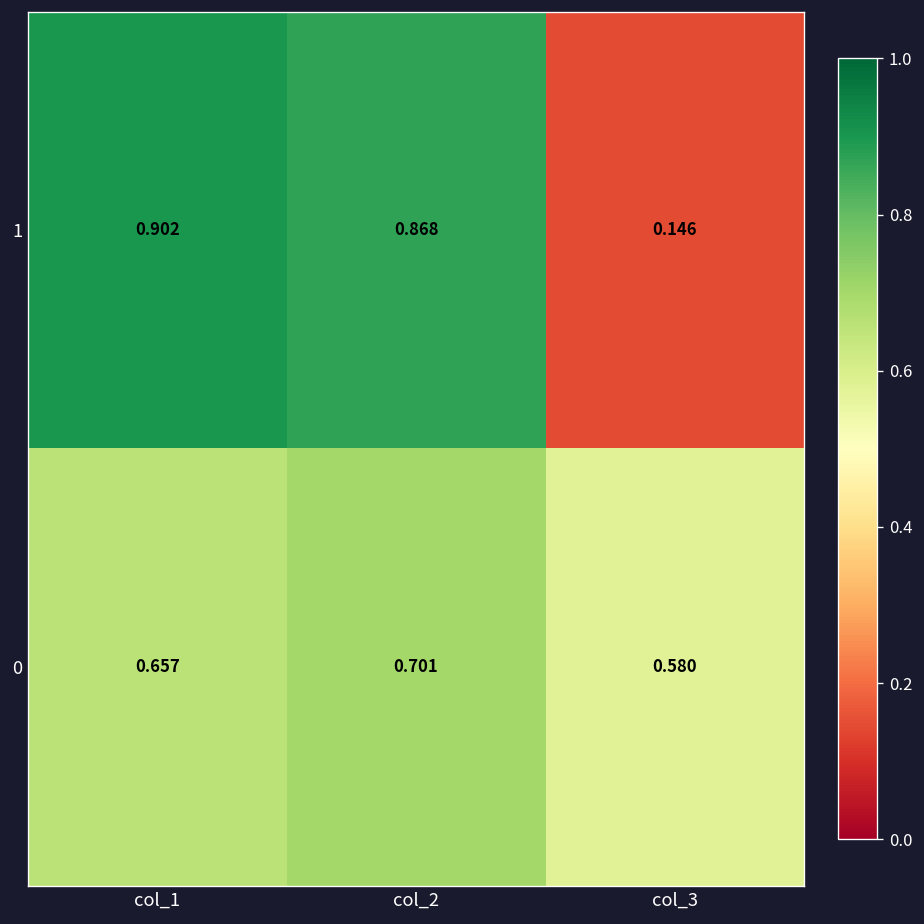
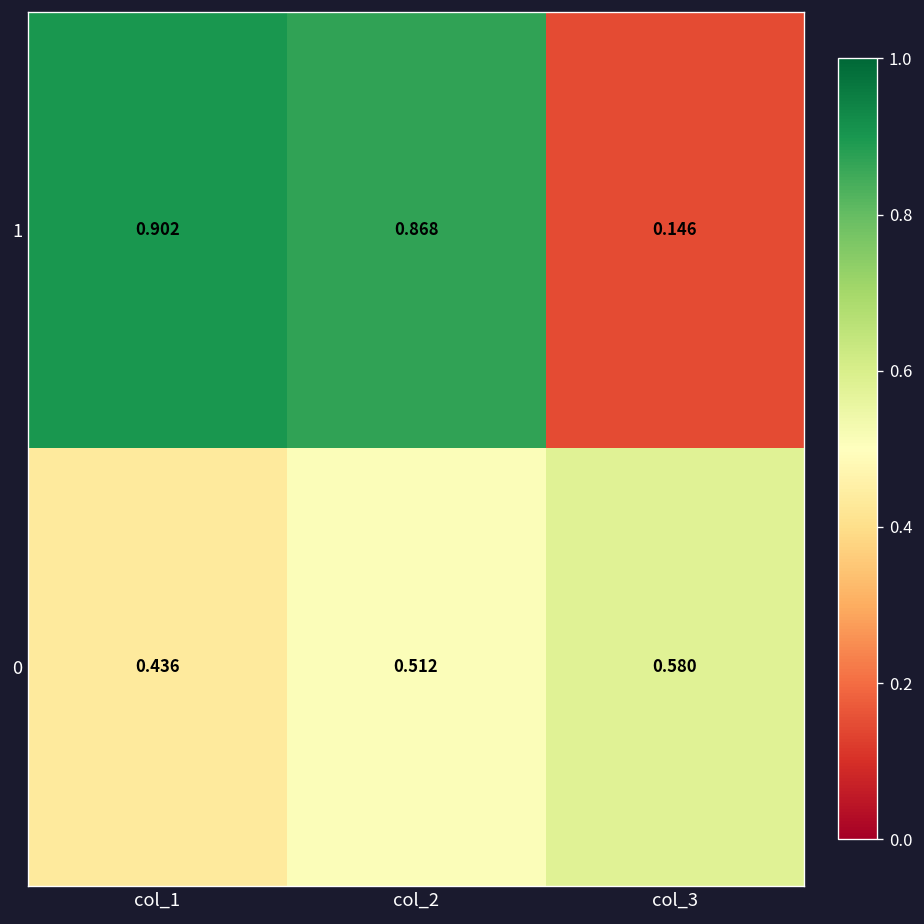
  {
    "1": {
      "col_1": 0.902,
      "col_2": 0.868,
      "col_3": 0.146
    },
    "0": {
-     "col_1": 0.657,
-     "col_2": 0.701,
+     "col_1": 0.436,
+     "col_2": 0.512,
      "col_3": 0.580
    }
  }
